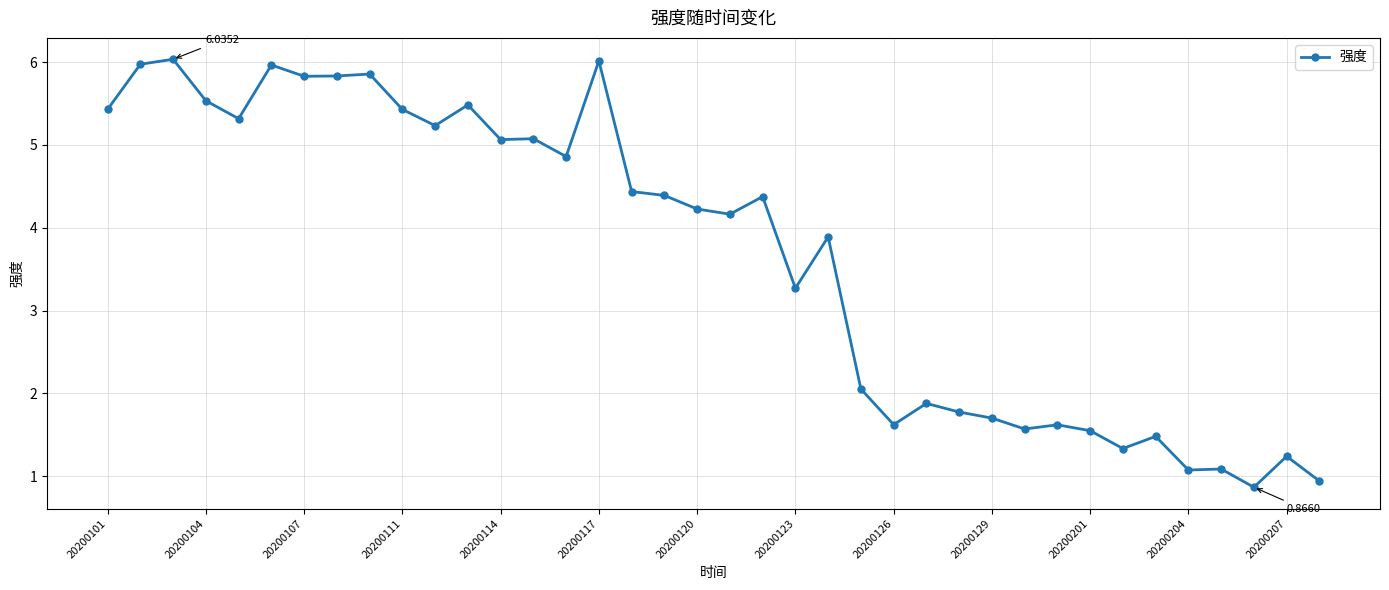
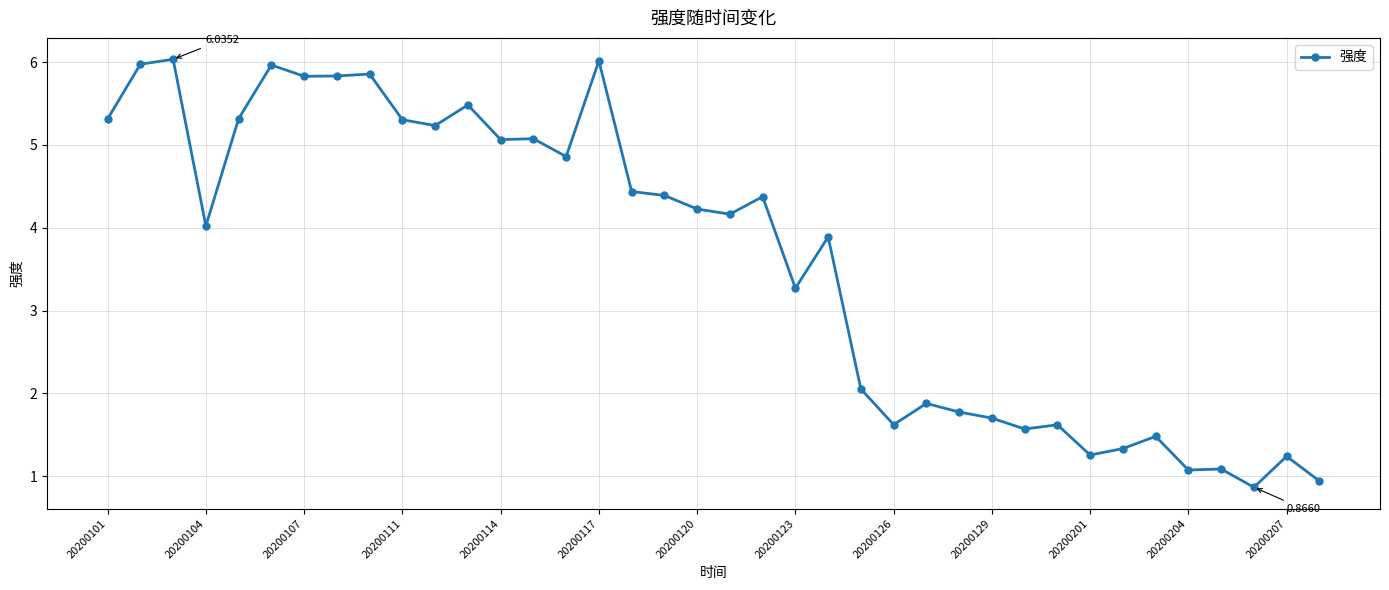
  {
-   "20200101": 5.4,
-   "20200104": 5.5,
+   "20200101": 5.3,
+   "20200104": 4.0,
    "20200107": 5.8,
-   "20200111": 5.4,
+   "20200111": 5.3,
    "20200114": 5.1,
    "20200117": 6.0,
    "20200120": 4.2,
    "20200123": 3.3,
    "20200126": 1.6,
    "20200129": 1.7,
-   "20200201": 1.5,
+   "20200201": 1.3,
    "20200204": 1.1,
    "20200207": 1.2
  }
